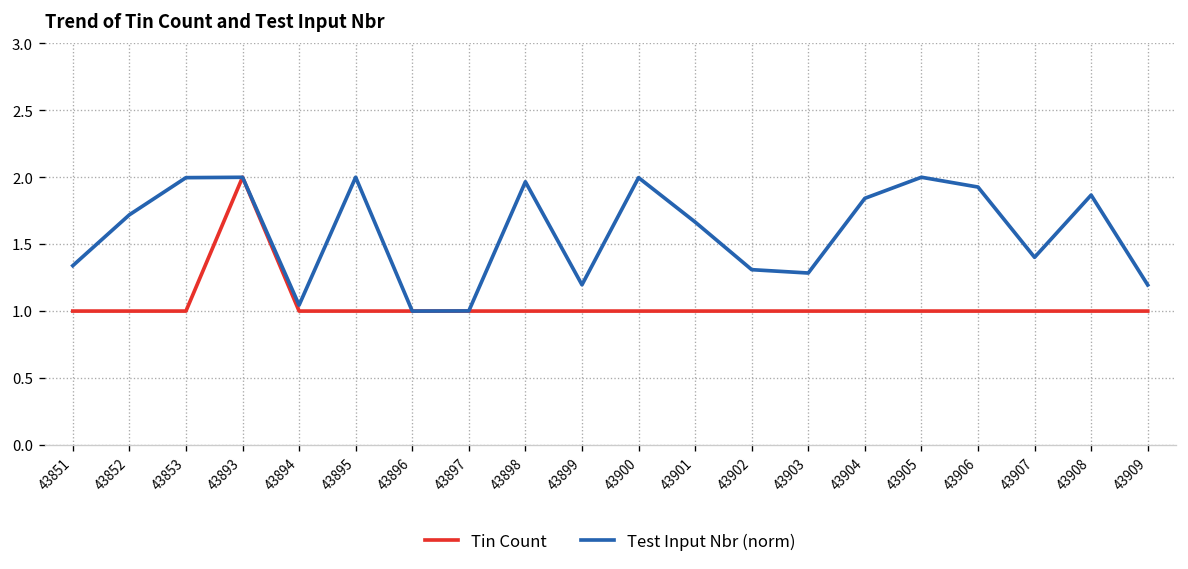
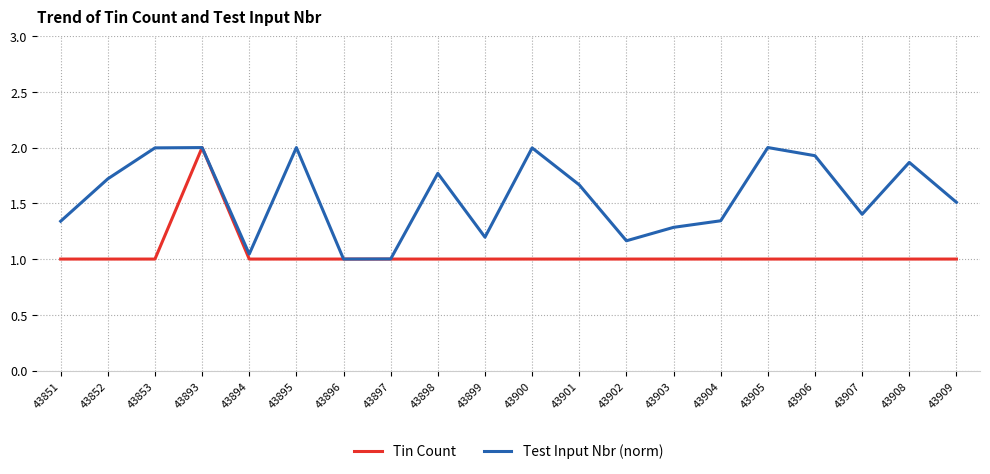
  {
    "Tin Count": {
      "43851": 1.00,
      "43852": 1.00,
      "43853": 1.00,
      "43894": 1.00,
      "43895": 1.00,
      "43898": 1.00,
      "43899": 1.00,
      "43900": 1.00,
      "43901": 1.00,
      "43902": 1.00,
      "43903": 1.00,
      "43904": 1.00,
      "43905": 1.00,
      "43906": 1.00,
      "43907": 1.00,
      "43908": 1.00,
      "43909": 1.00
    },
    "Test Input Nbr (norm)": {
      "43851": 1.34,
      "43852": 1.72,
      "43853": 2.00,
      "43894": 1.04,
      "43895": 2.00,
-     "43898": 1.97,
+     "43898": 1.77,
      "43899": 1.20,
      "43900": 2.00,
      "43901": 1.67,
-     "43902": 1.31,
+     "43902": 1.16,
      "43903": 1.28,
-     "43904": 1.84,
+     "43904": 1.34,
      "43905": 2.00,
      "43906": 1.93,
      "43907": 1.40,
      "43908": 1.87,
-     "43909": 1.20
+     "43909": 1.51
    }
  }
